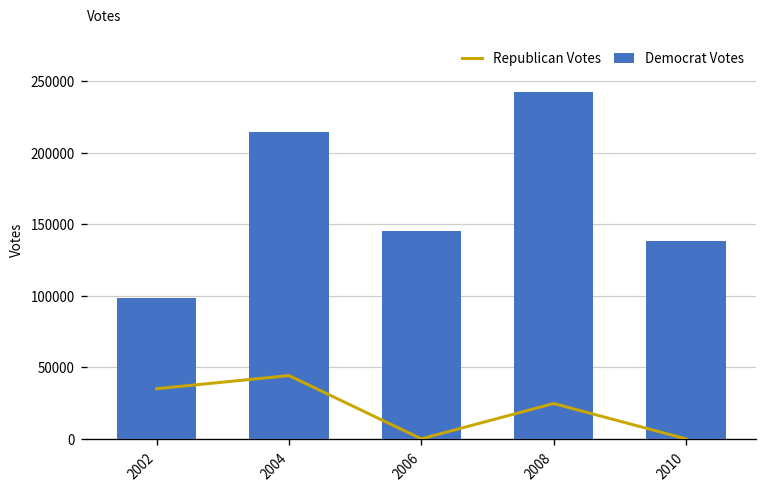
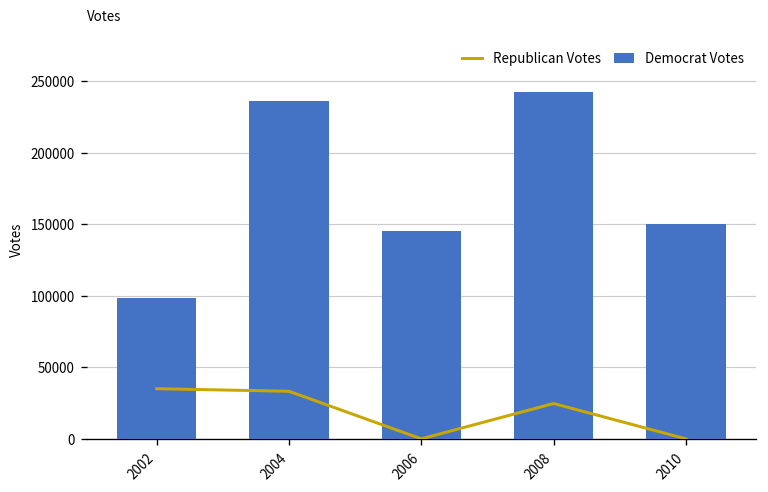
  {
    "Republican Votes": {
      "2002": 35000,
-     "2004": 44000,
+     "2004": 33000,
      "2006": 0,
      "2008": 25000,
      "2010": 0
    },
    "Democrat Votes": {
      "2002": 99000,
-     "2004": 214000,
+     "2004": 236000,
      "2006": 145000,
      "2008": 243000,
-     "2010": 138000
+     "2010": 150000
    }
  }
